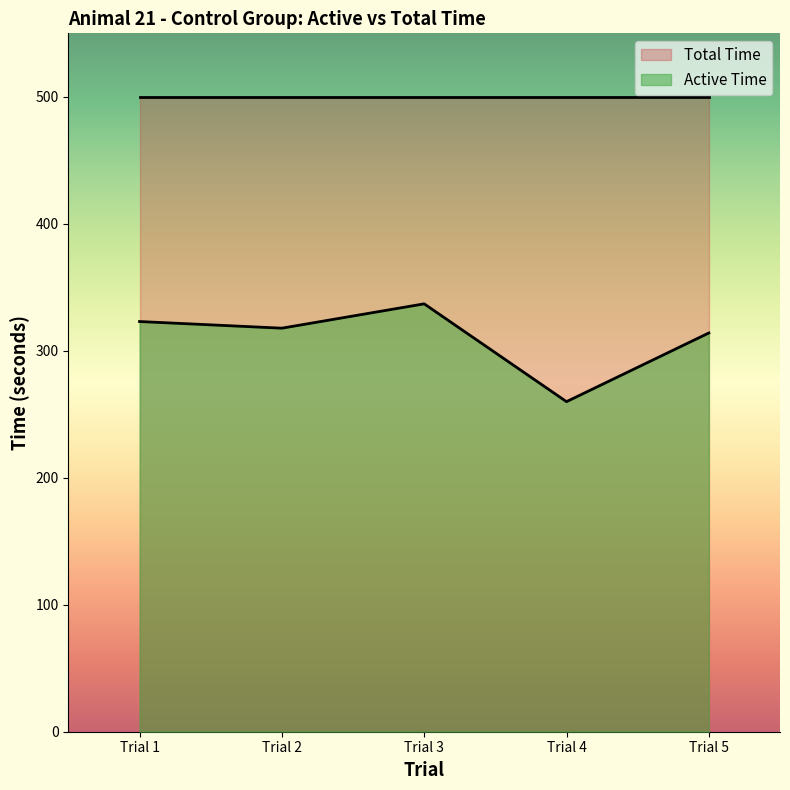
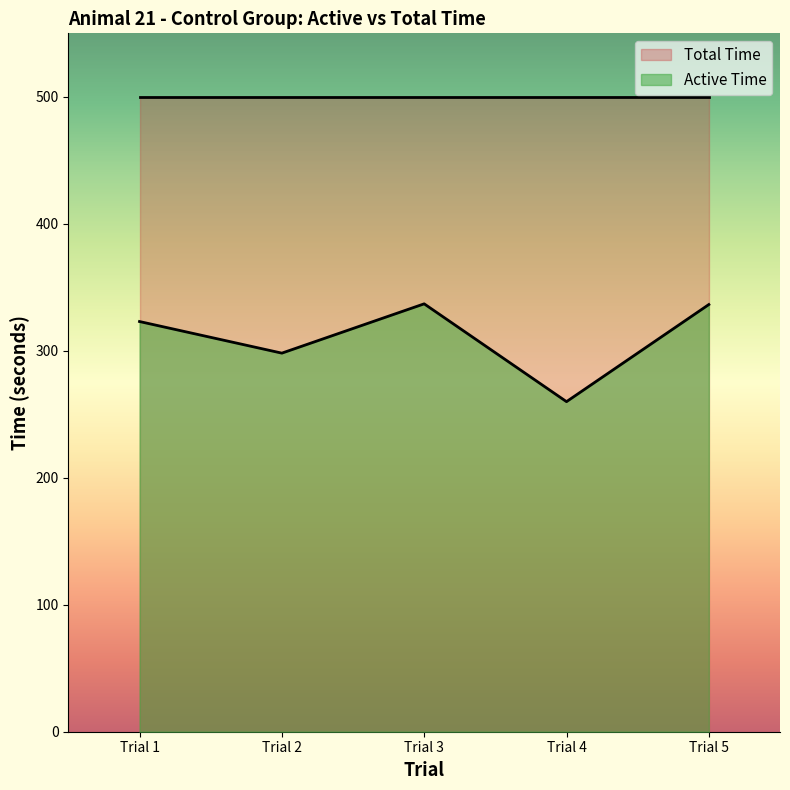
  {
    "Total Time": {
      "Trial 1": 500,
      "Trial 2": 500,
      "Trial 3": 500,
      "Trial 4": 500,
      "Trial 5": 500
    },
    "Active Time": {
      "Trial 1": 323,
-     "Trial 2": 318,
+     "Trial 2": 298,
      "Trial 3": 337,
      "Trial 4": 260,
-     "Trial 5": 314
+     "Trial 5": 336
    }
  }
